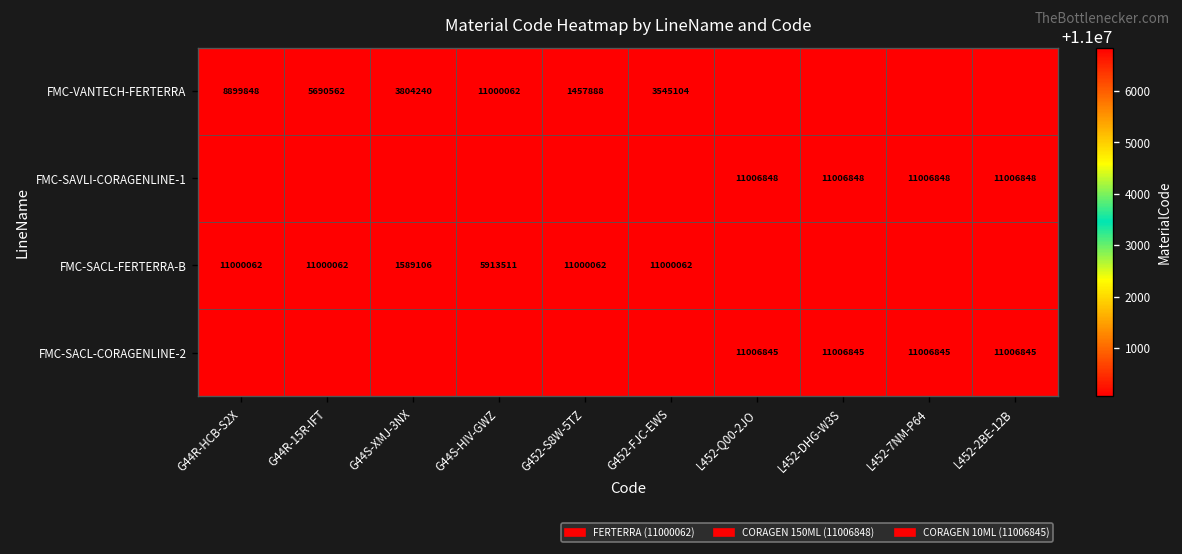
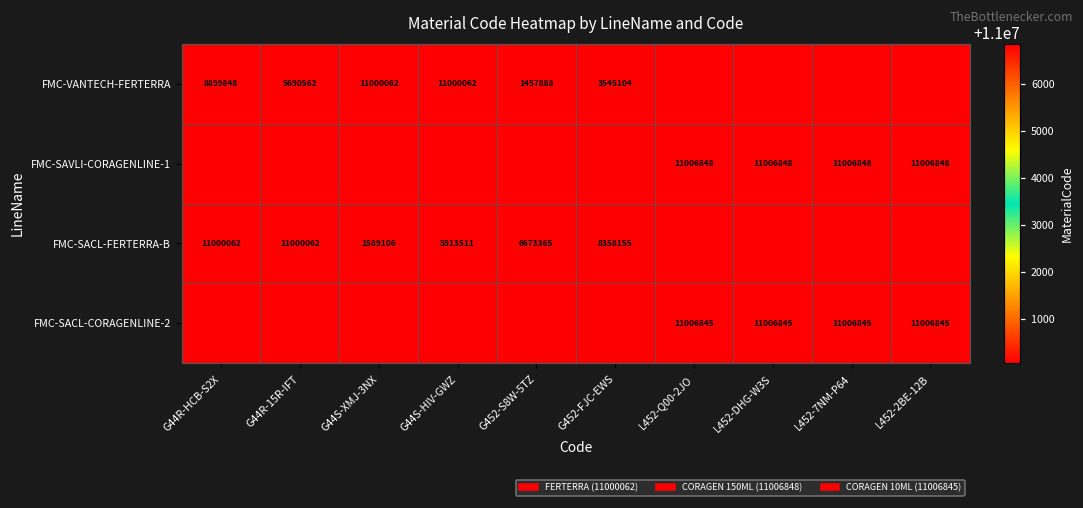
  {
    "FMC-VANTECH-FERTERRA": {
      "G44R-HCB-S2X": 8899848,
      "G44R-15R-IFT": 5690562,
-     "G44S-XMJ-3NX": 3804240,
+     "G44S-XMJ-3NX": 11000062,
      "G44S-HIV-GWZ": 11000062,
      "G452-S8W-5TZ": 1457888,
      "G452-FJC-EWS": 3545104
    },
    "FMC-SAVLI-CORAGENLINE-1": {
      "L452-Q00-2JO": 11006848,
      "L452-DHG-W3S": 11006848,
      "L452-7NM-P64": 11006848,
      "L452-2BE-12B": 11006848
    },
    "FMC-SACL-FERTERRA-B": {
      "G44R-HCB-S2X": 11000062,
      "G44R-15R-IFT": 11000062,
      "G44S-XMJ-3NX": 1589106,
      "G44S-HIV-GWZ": 5913511,
-     "G452-S8W-5TZ": 11000062,
-     "G452-FJC-EWS": 11000062
+     "G452-S8W-5TZ": 6673365,
+     "G452-FJC-EWS": 8358155
    },
    "FMC-SACL-CORAGENLINE-2": {
      "L452-Q00-2JO": 11006845,
      "L452-DHG-W3S": 11006845,
      "L452-7NM-P64": 11006845,
      "L452-2BE-12B": 11006845
    }
  }
